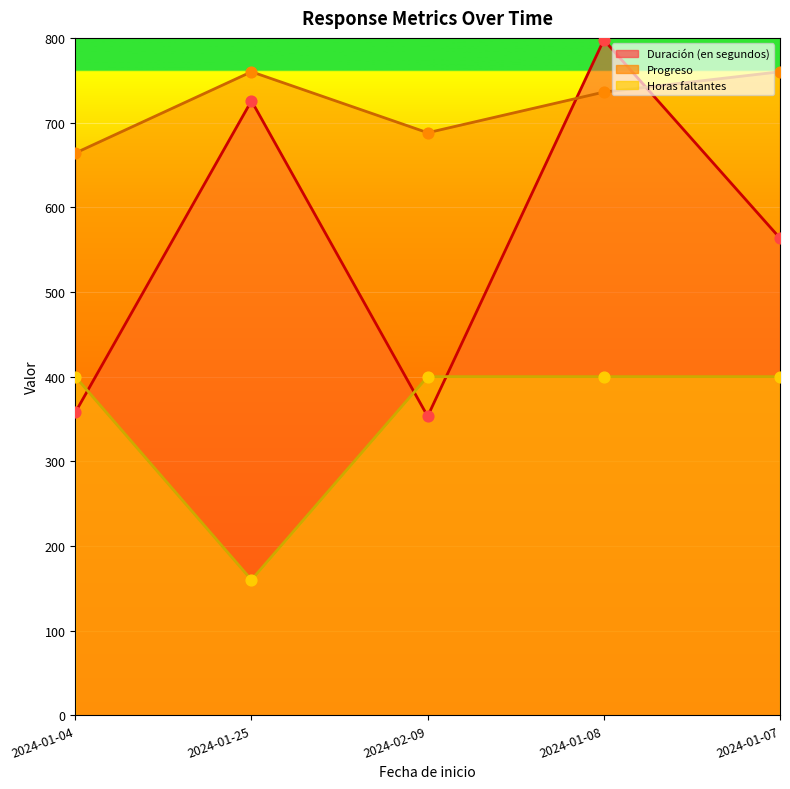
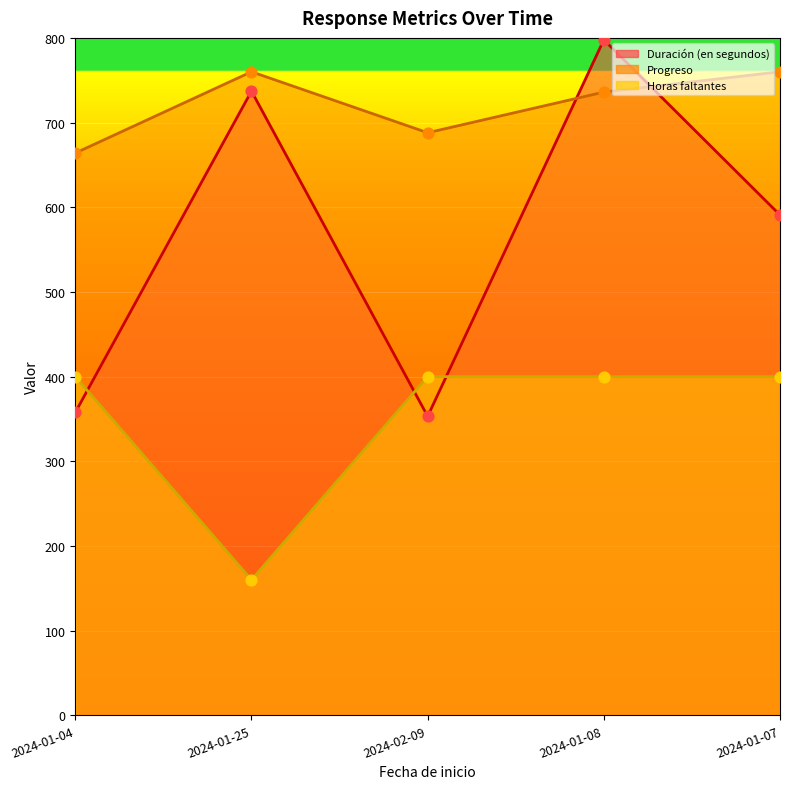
  {
    "Duración (en segundos)": {
      "2024-01-04": 360,
-     "2024-01-25": 730,
+     "2024-01-25": 740,
      "2024-02-09": 350,
      "2024-01-08": 800,
-     "2024-01-07": 560
+     "2024-01-07": 590
    }
  }
